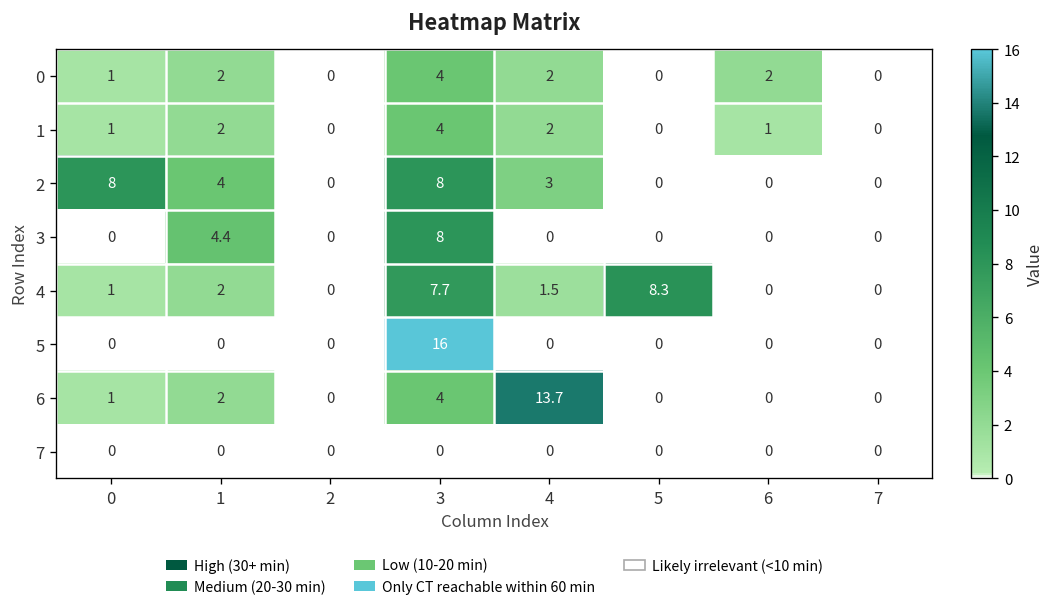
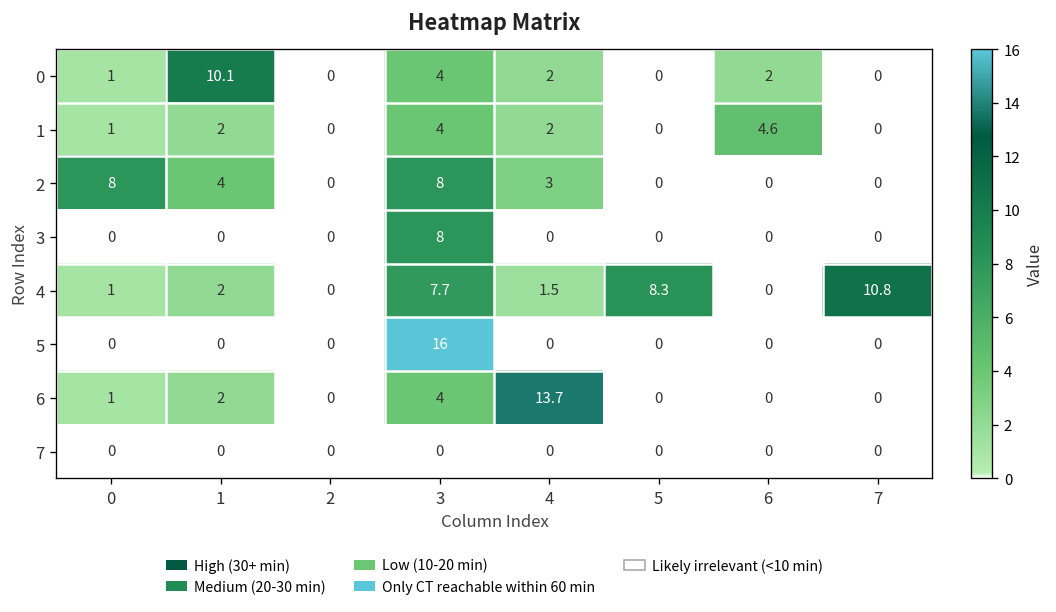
  {
    "0": {
      "0": 1,
-     "1": 2,
+     "1": 10.1,
      "2": 0,
      "3": 4,
      "4": 2,
      "5": 0,
      "6": 2,
      "7": 0
    },
    "1": {
      "0": 1,
      "1": 2,
      "2": 0,
      "3": 4,
      "4": 2,
      "5": 0,
-     "6": 1,
+     "6": 4.6,
      "7": 0
    },
    "2": {
      "0": 8,
      "1": 4,
      "2": 0,
      "3": 8,
      "4": 3,
      "5": 0,
      "6": 0,
      "7": 0
    },
    "3": {
      "0": 0,
-     "1": 4.4,
+     "1": 0,
      "2": 0,
      "3": 8,
      "4": 0,
      "5": 0,
      "6": 0,
      "7": 0
    },
    "4": {
      "0": 1,
      "1": 2,
      "2": 0,
      "3": 7.7,
      "4": 1.5,
      "5": 8.3,
      "6": 0,
-     "7": 0
+     "7": 10.8
    },
    "5": {
      "0": 0,
      "1": 0,
      "2": 0,
      "3": 16,
      "4": 0,
      "5": 0,
      "6": 0,
      "7": 0
    },
    "6": {
      "0": 1,
      "1": 2,
      "2": 0,
      "3": 4,
      "4": 13.7,
      "5": 0,
      "6": 0,
      "7": 0
    },
    "7": {
      "0": 0,
      "1": 0,
      "2": 0,
      "3": 0,
      "4": 0,
      "5": 0,
      "6": 0,
      "7": 0
    }
  }
